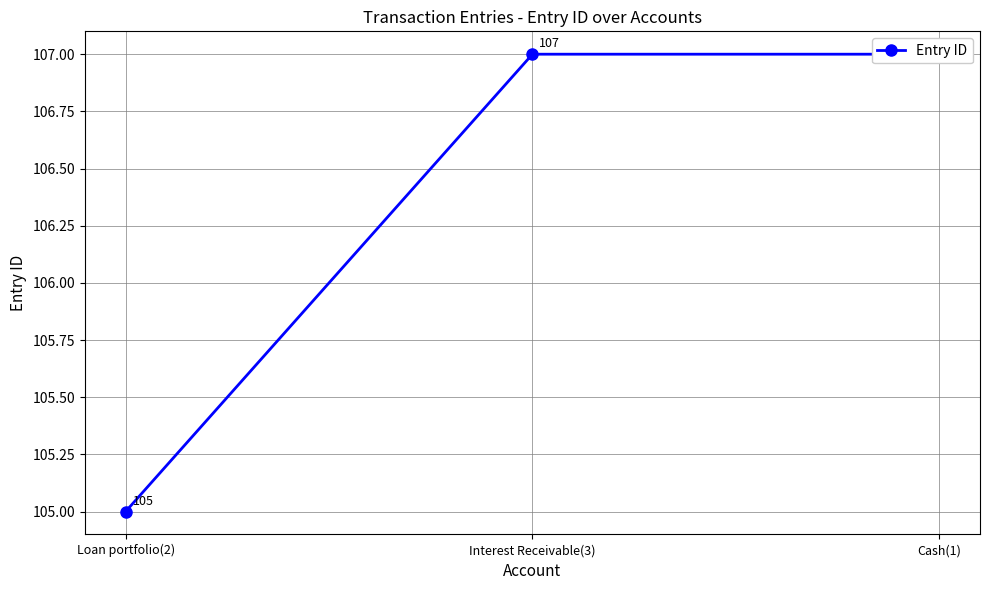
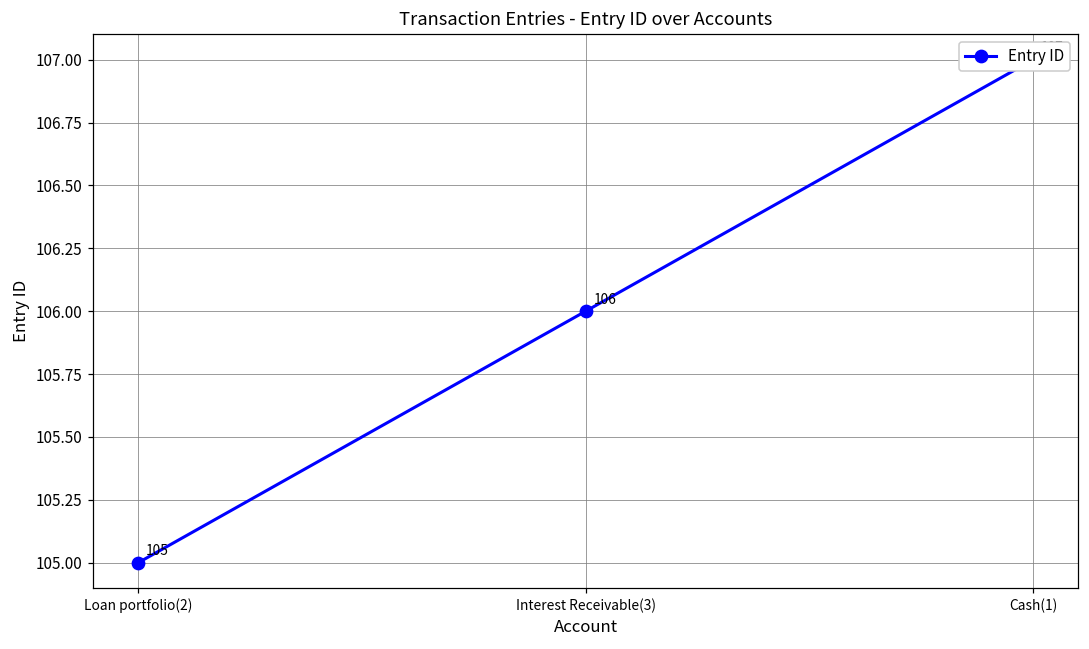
  {
    "Loan portfolio(2)": 105,
-   "Interest Receivable(3)": 107
+   "Interest Receivable(3)": 106
  }
